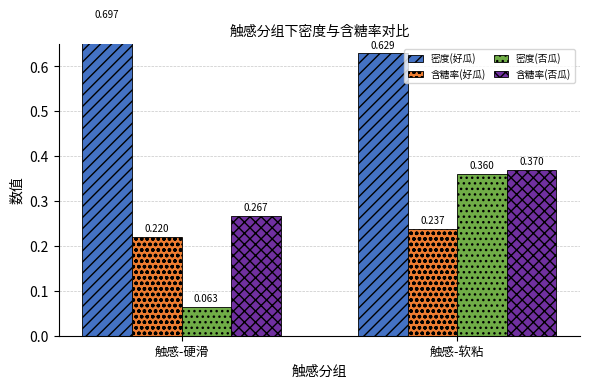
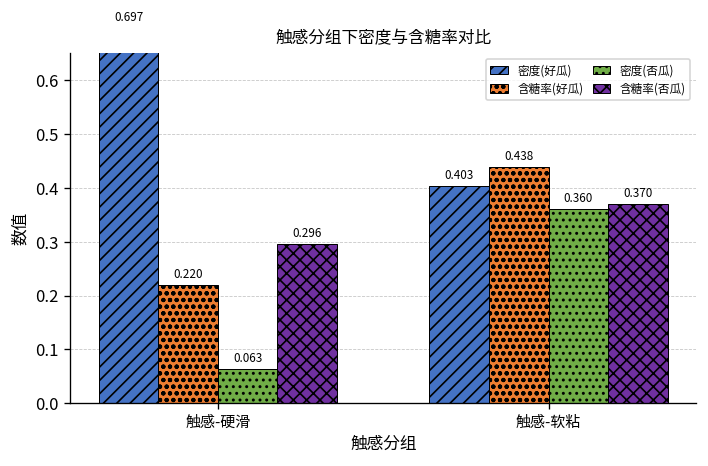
  {
    "密度(好瓜)": {
-     "触感-软粘": 0.629
+     "触感-软粘": 0.403
    },
    "含糖率(好瓜)": {
      "触感-硬滑": 0.220,
-     "触感-软粘": 0.237
+     "触感-软粘": 0.438
    },
    "密度(否瓜)": {
      "触感-硬滑": 0.063,
      "触感-软粘": 0.360
    },
    "含糖率(否瓜)": {
-     "触感-硬滑": 0.267,
+     "触感-硬滑": 0.296,
      "触感-软粘": 0.370
    }
  }
